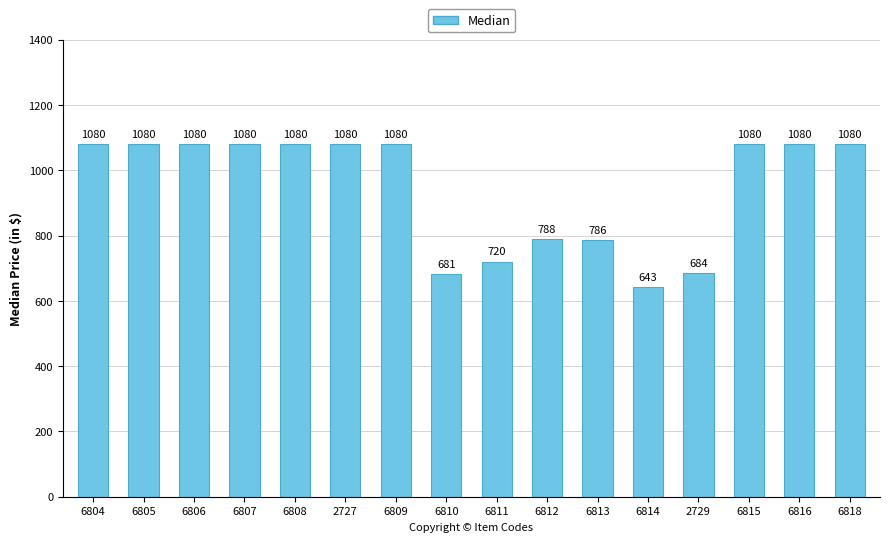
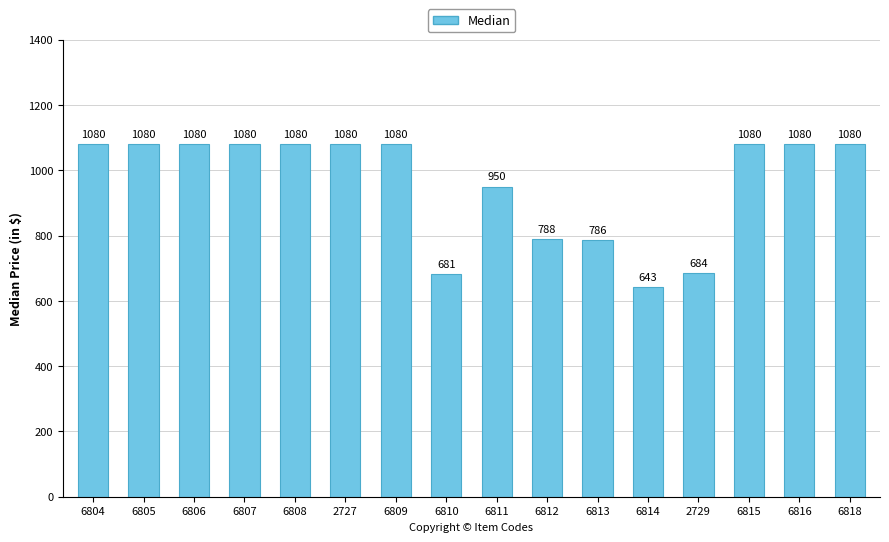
  {
    "6804": 1080,
    "6805": 1080,
    "6806": 1080,
    "6807": 1080,
    "6808": 1080,
    "2727": 1080,
    "6809": 1080,
    "6810": 681,
-   "6811": 720,
+   "6811": 950,
    "6812": 788,
    "6813": 786,
    "6814": 643,
    "2729": 684,
    "6815": 1080,
    "6816": 1080,
    "6818": 1080
  }
